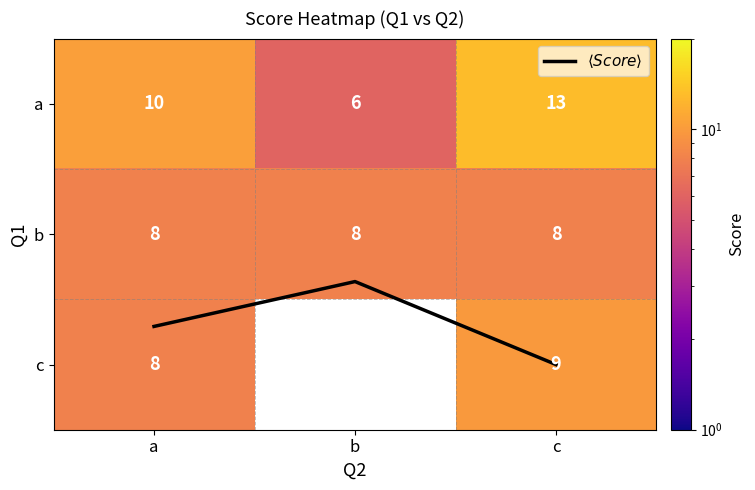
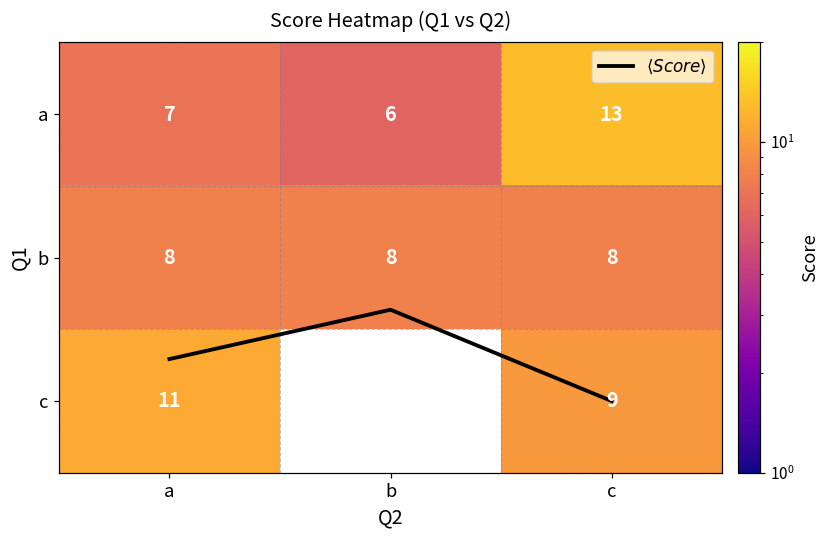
  {
    "a": {
-     "a": 10,
+     "a": 7,
      "b": 6,
      "c": 13
    },
    "b": {
      "a": 8,
      "b": 8,
      "c": 8
    },
    "c": {
-     "a": 8
+     "a": 11
    }
  }
